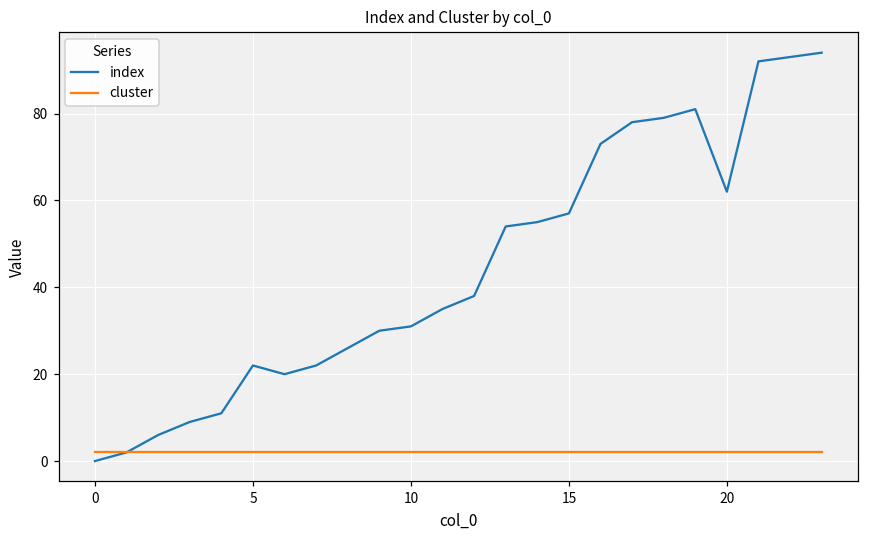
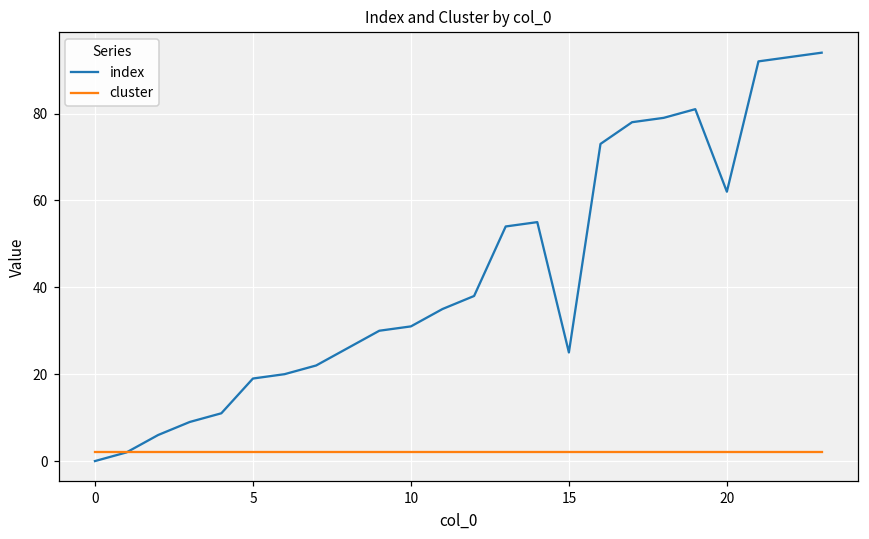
  {
    "index": {
      "0": 0,
-     "5": 22,
+     "5": 19,
      "10": 31,
-     "15": 57,
+     "15": 25,
      "20": 62
    },
    "cluster": {
      "0": 2,
      "5": 2,
      "10": 2,
      "15": 2,
      "20": 2
    }
  }
